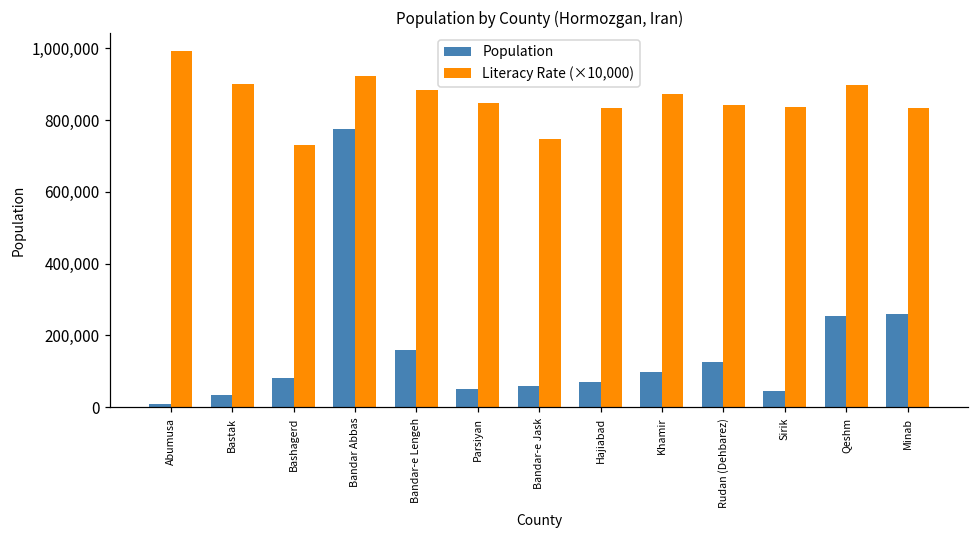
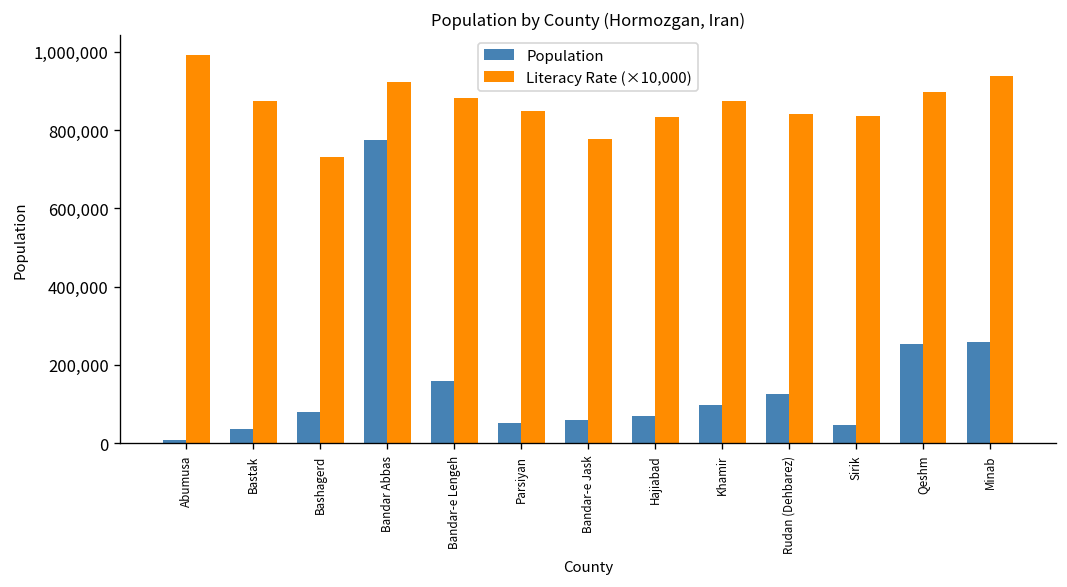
  {
    "Population": {
      "Bastak": "40,000",
      "Bashagerd": "80,000",
      "Bandar Abbas": "770,000",
      "Bandar-e Lengeh": "160,000",
      "Parsiyan": "50,000",
      "Bandar-e Jask": "60,000",
      "Hajiabad": "70,000",
      "Khamir": "100,000",
      "Rudan (Dehbarez)": "120,000",
      "Sirik": "50,000",
      "Qeshm": "250,000",
      "Minab": "260,000"
    },
    "Literacy Rate (×10,000)": {
      "Abumusa": "990,000",
-     "Bastak": "900,000",
+     "Bastak": "870,000",
      "Bashagerd": "730,000",
      "Bandar Abbas": "920,000",
      "Bandar-e Lengeh": "880,000",
      "Parsiyan": "850,000",
-     "Bandar-e Jask": "750,000",
+     "Bandar-e Jask": "780,000",
      "Hajiabad": "830,000",
      "Khamir": "870,000",
      "Rudan (Dehbarez)": "840,000",
      "Sirik": "840,000",
      "Qeshm": "900,000",
-     "Minab": "840,000"
+     "Minab": "940,000"
    }
  }
